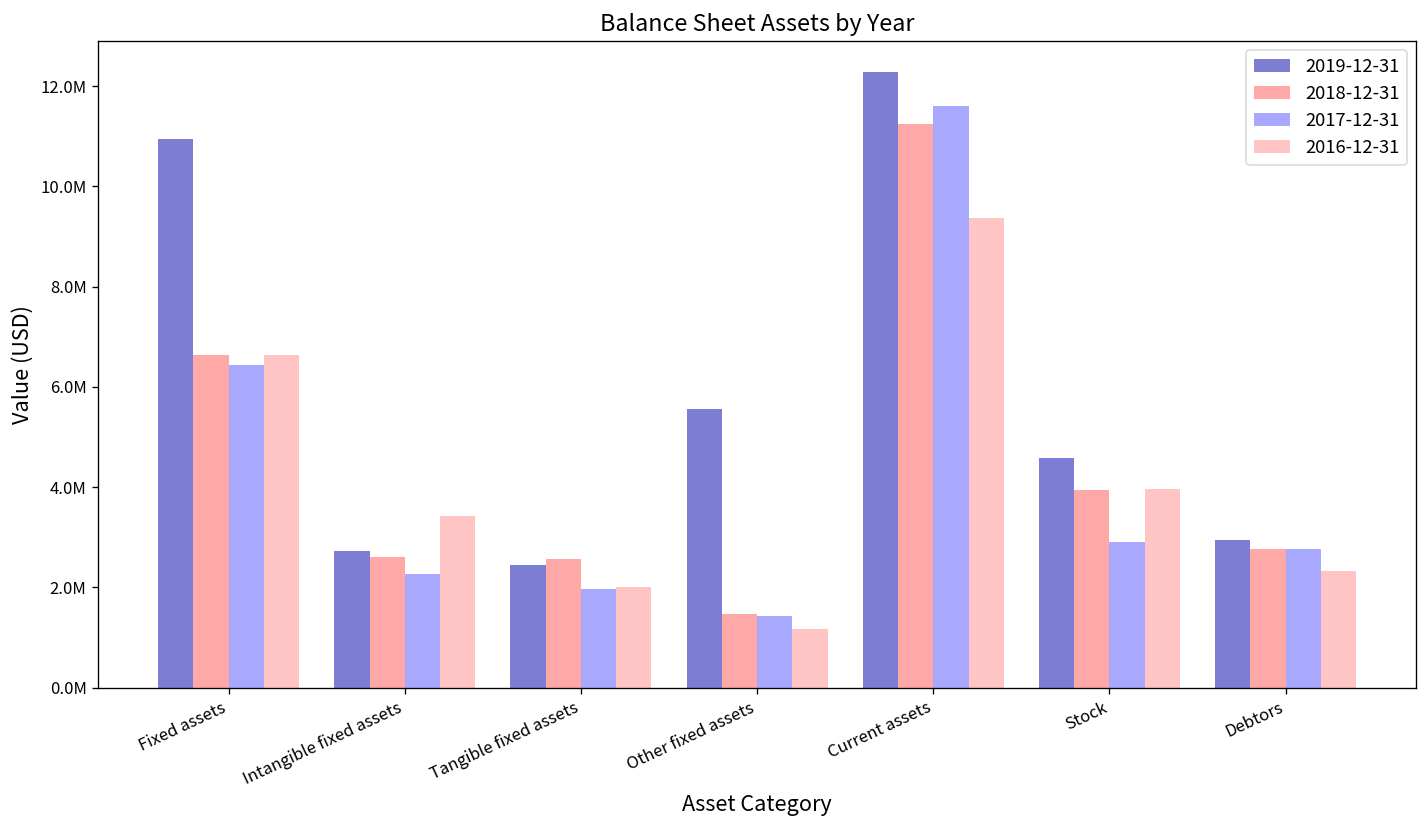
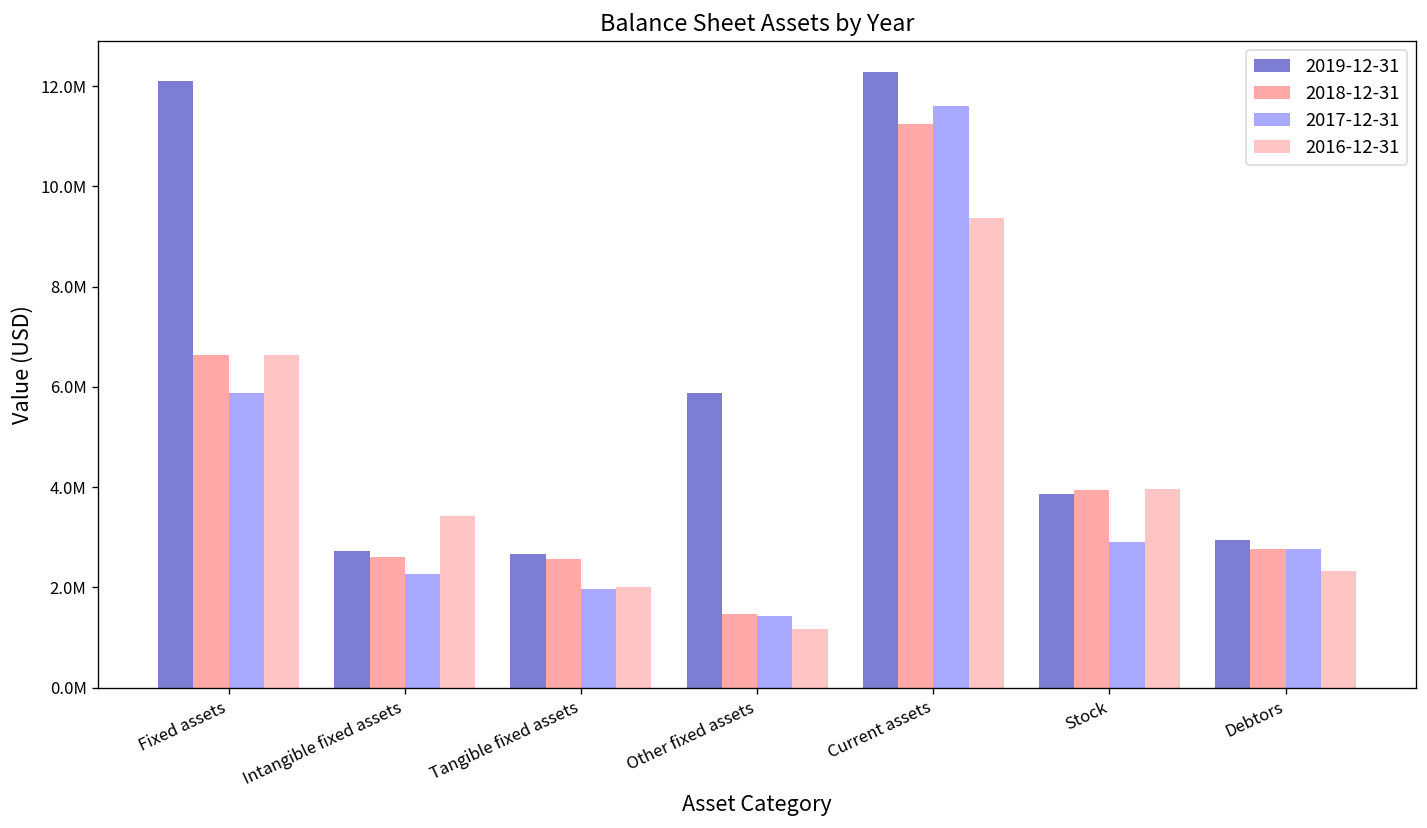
  {
    "2019-12-31": {
-     "Fixed assets": 10900000,
+     "Fixed assets": 12100000,
      "Intangible fixed assets": 2700000,
-     "Tangible fixed assets": 2500000,
-     "Other fixed assets": 5600000,
+     "Tangible fixed assets": 2700000,
+     "Other fixed assets": 5900000,
      "Current assets": 12300000,
-     "Stock": 4600000,
+     "Stock": 3900000,
      "Debtors": 2900000
    },
    "2017-12-31": {
-     "Fixed assets": 6400000,
+     "Fixed assets": 5900000,
      "Intangible fixed assets": 2300000,
      "Tangible fixed assets": 2000000,
      "Other fixed assets": 1400000,
      "Current assets": 11600000,
      "Stock": 2900000,
      "Debtors": 2800000
    }
  }
